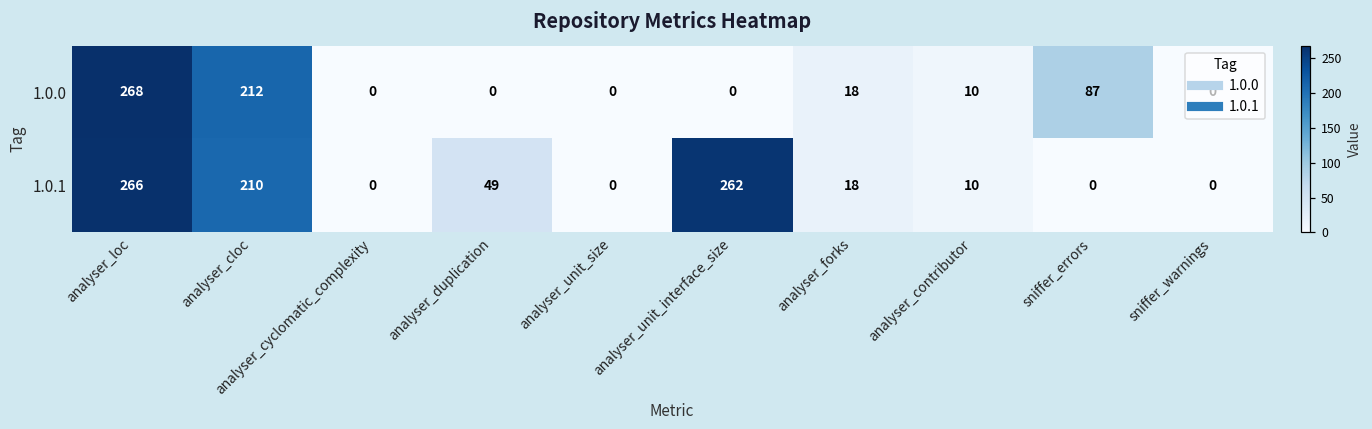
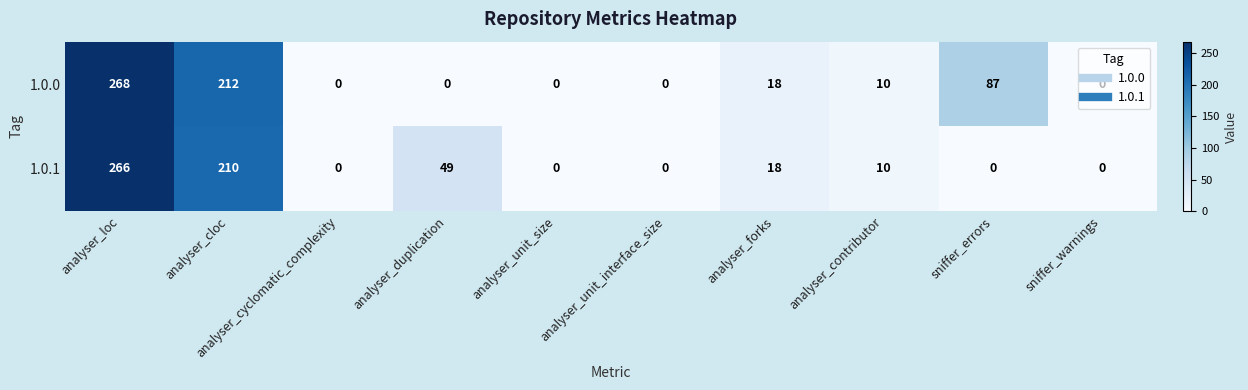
  {
    "1.0.0": {
      "analyser_loc": 268,
      "analyser_cloc": 212,
      "analyser_cyclomatic_complexity": 0,
      "analyser_duplication": 0,
      "analyser_unit_size": 0,
      "analyser_unit_interface_size": 0,
      "analyser_forks": 18,
      "analyser_contributor": 10,
      "sniffer_errors": 87
    },
    "1.0.1": {
      "analyser_loc": 266,
      "analyser_cloc": 210,
      "analyser_cyclomatic_complexity": 0,
      "analyser_duplication": 49,
      "analyser_unit_size": 0,
-     "analyser_unit_interface_size": 262,
+     "analyser_unit_interface_size": 0,
      "analyser_forks": 18,
      "analyser_contributor": 10,
      "sniffer_errors": 0,
      "sniffer_warnings": 0
    }
  }
